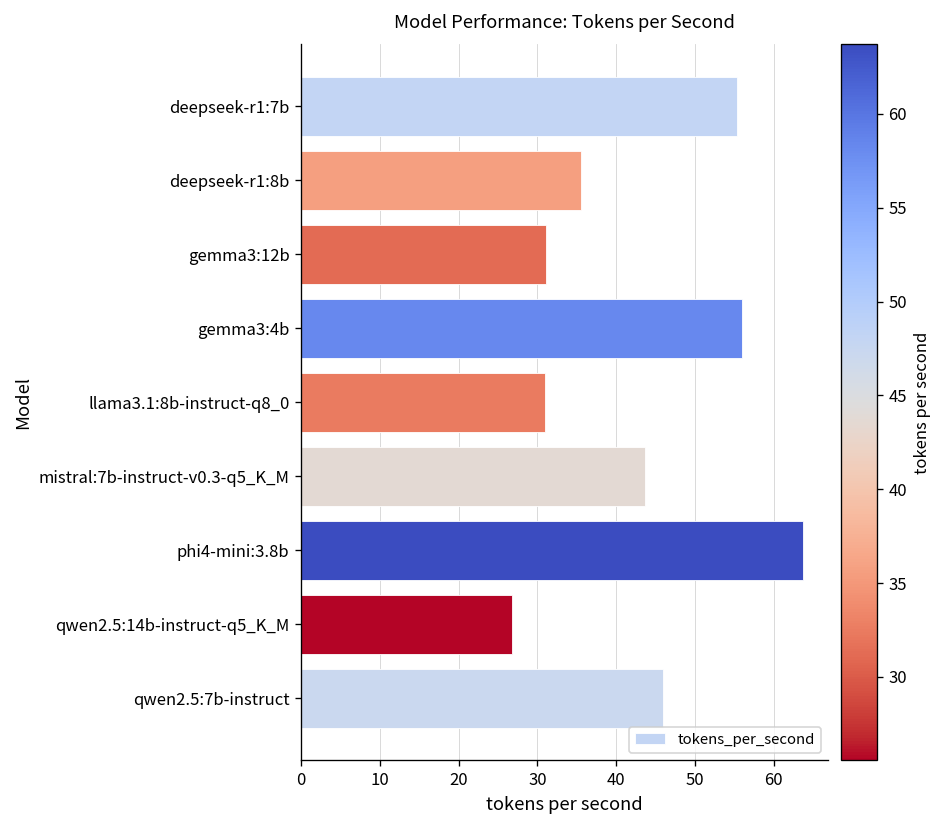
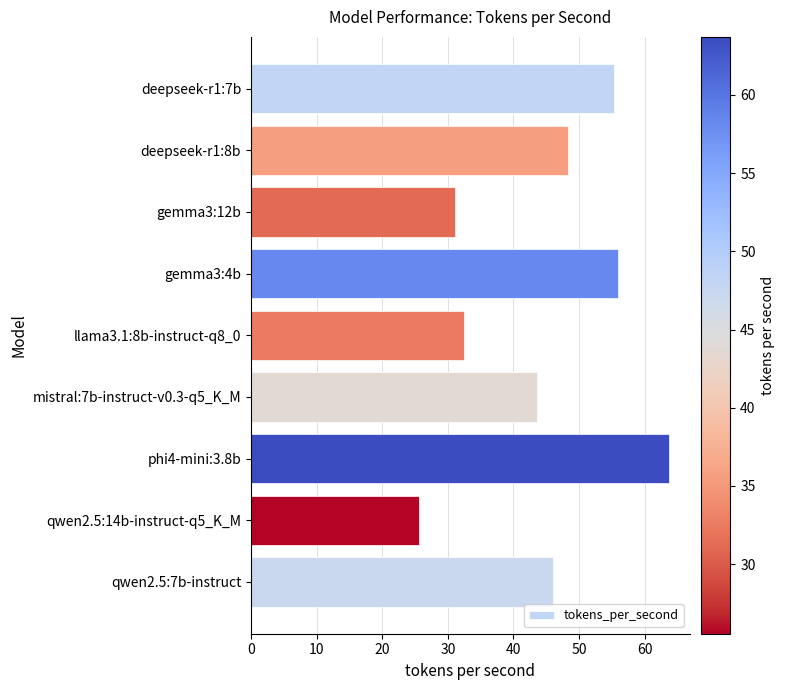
  {
    "deepseek-r1:7b": 55,
-   "deepseek-r1:8b": 36,
+   "deepseek-r1:8b": 48,
    "gemma3:12b": 31,
    "gemma3:4b": 56,
-   "llama3.1:8b-instruct-q8_0": 31,
+   "llama3.1:8b-instruct-q8_0": 32,
    "mistral:7b-instruct-v0.3-q5_K_M": 44,
    "phi4-mini:3.8b": 64,
-   "qwen2.5:14b-instruct-q5_K_M": 27,
+   "qwen2.5:14b-instruct-q5_K_M": 26,
    "qwen2.5:7b-instruct": 46
  }
